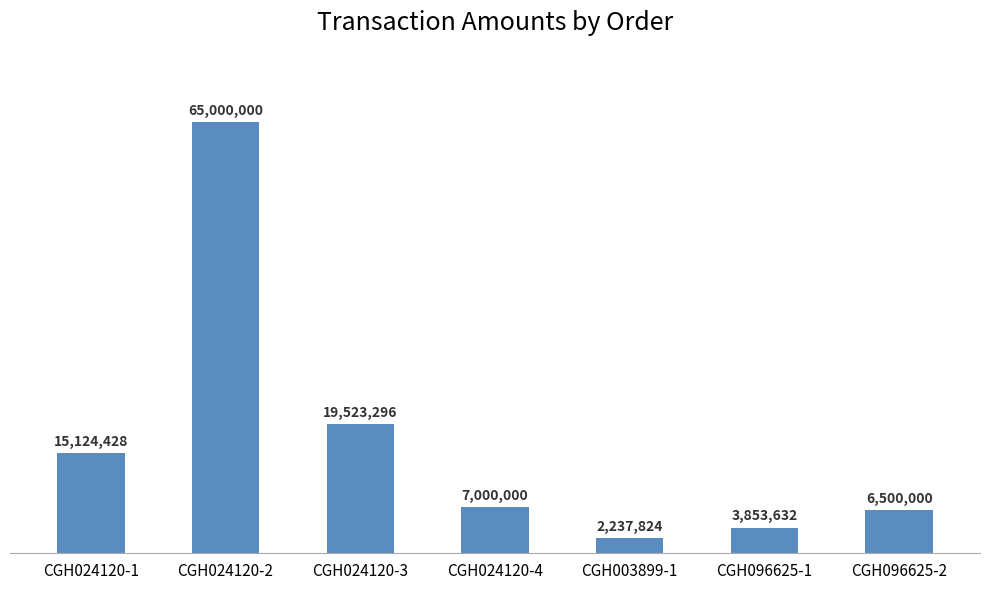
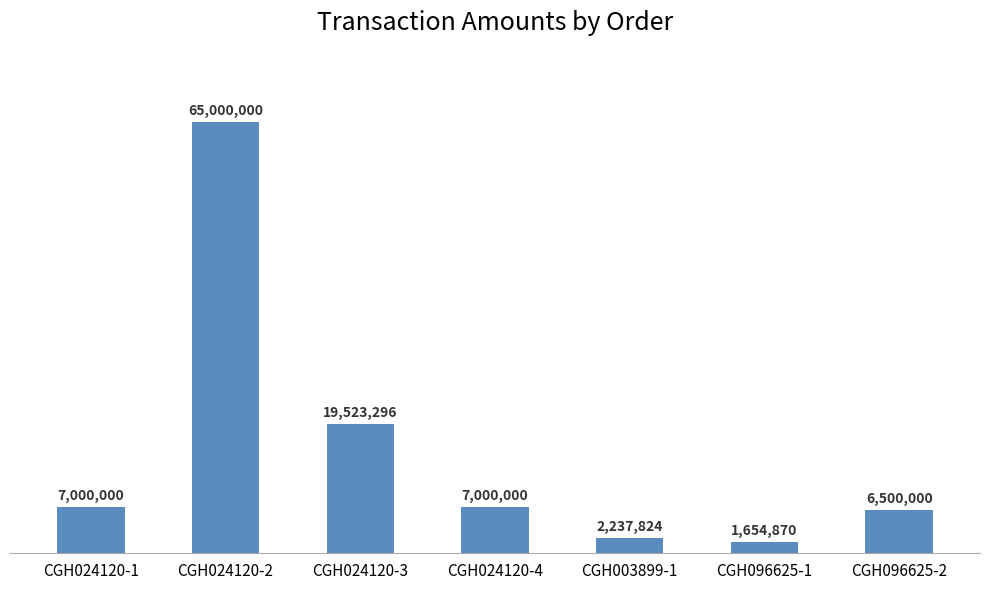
  {
-   "CGH024120-1": "15,124,428",
+   "CGH024120-1": "7,000,000",
    "CGH024120-2": "65,000,000",
    "CGH024120-3": "19,523,296",
    "CGH024120-4": "7,000,000",
    "CGH003899-1": "2,237,824",
-   "CGH096625-1": "3,853,632",
+   "CGH096625-1": "1,654,870",
    "CGH096625-2": "6,500,000"
  }
